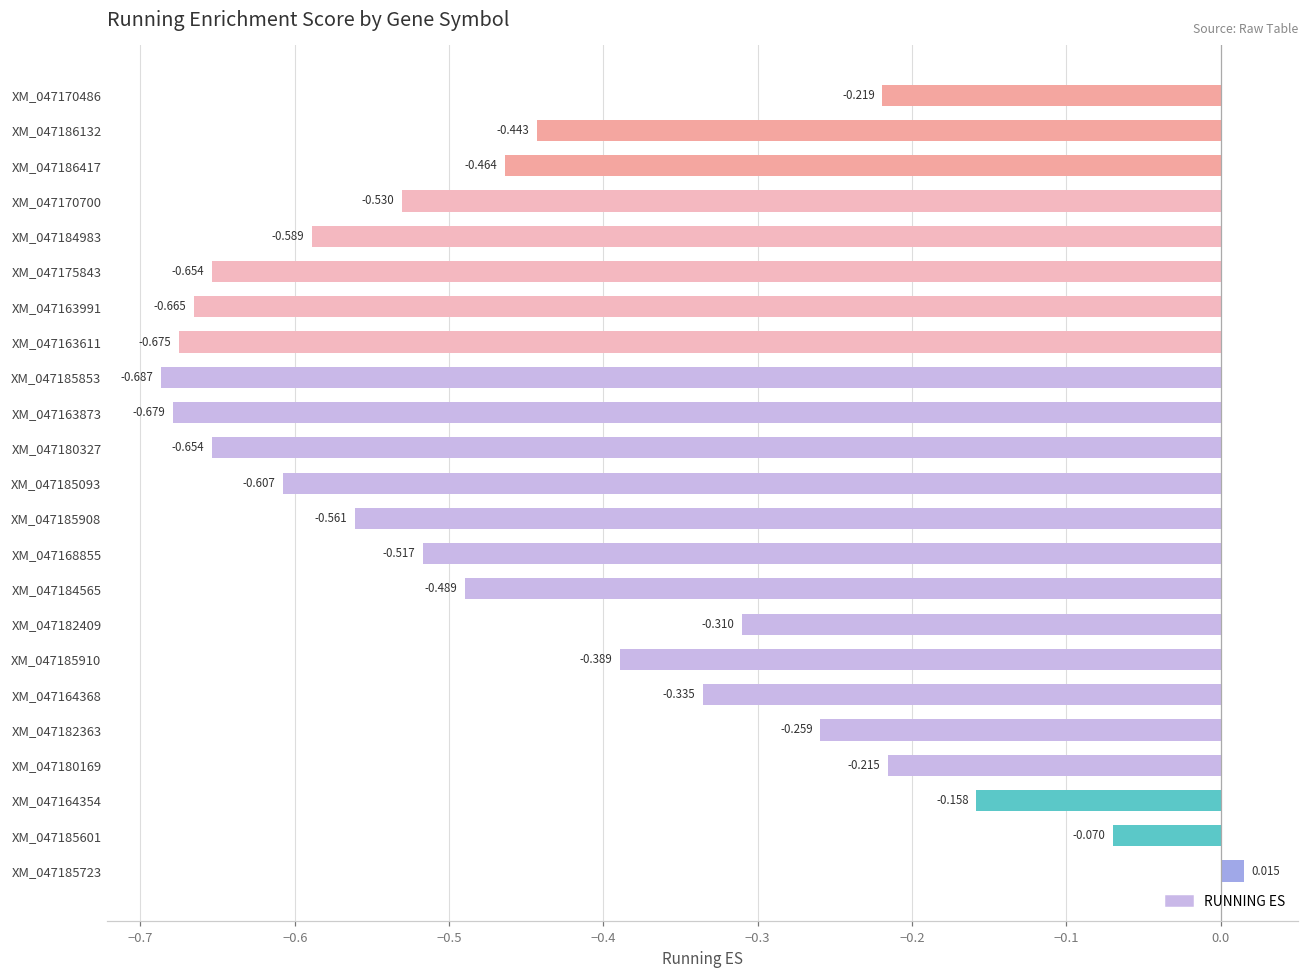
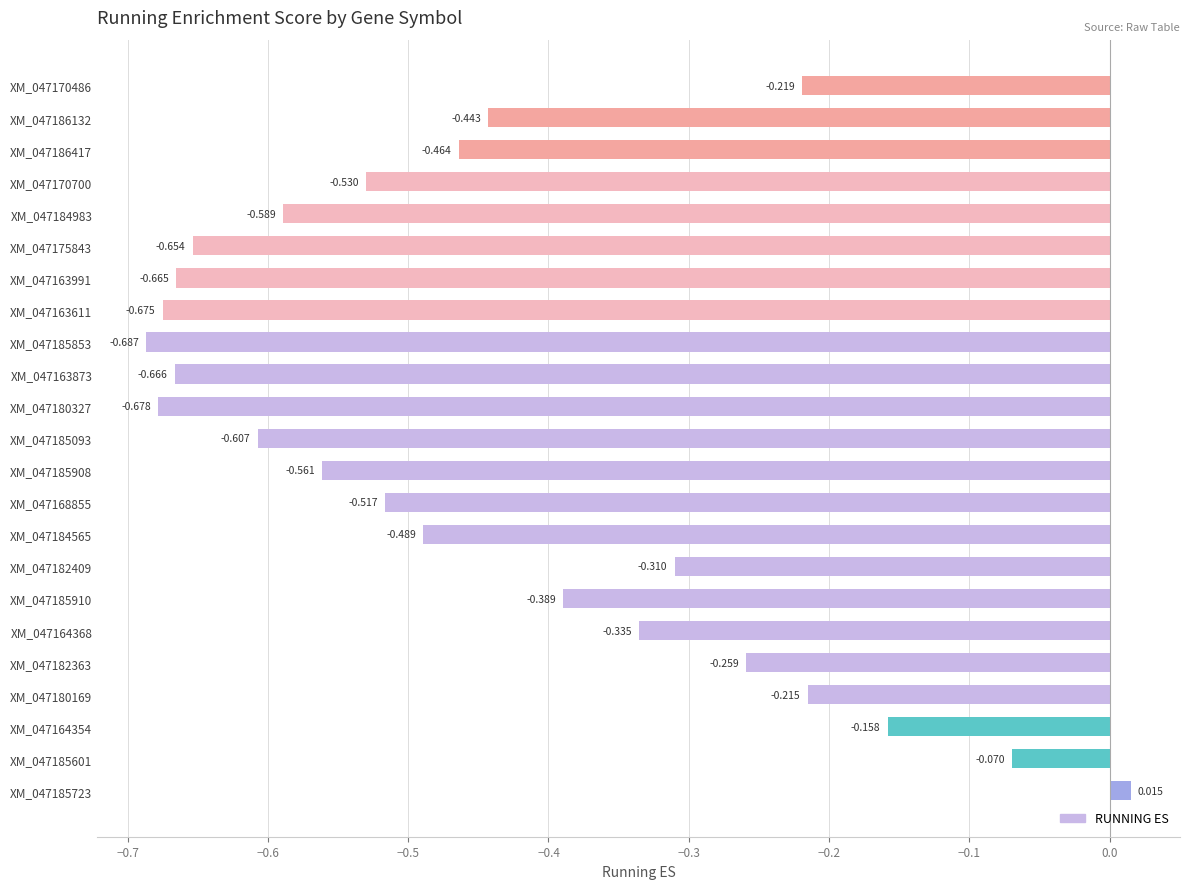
  {
    "XM_047170486": -0.219,
    "XM_047186132": -0.443,
    "XM_047186417": -0.464,
    "XM_047170700": -0.530,
    "XM_047184983": -0.589,
    "XM_047175843": -0.654,
    "XM_047163991": -0.665,
    "XM_047163611": -0.675,
    "XM_047185853": -0.687,
-   "XM_047163873": -0.679,
-   "XM_047180327": -0.654,
+   "XM_047163873": -0.666,
+   "XM_047180327": -0.678,
    "XM_047185093": -0.607,
    "XM_047185908": -0.561,
    "XM_047168855": -0.517,
    "XM_047184565": -0.489,
    "XM_047182409": -0.310,
    "XM_047185910": -0.389,
    "XM_047164368": -0.335,
    "XM_047182363": -0.259,
    "XM_047180169": -0.215,
    "XM_047164354": -0.158,
    "XM_047185601": -0.070,
    "XM_047185723": 0.015
  }
